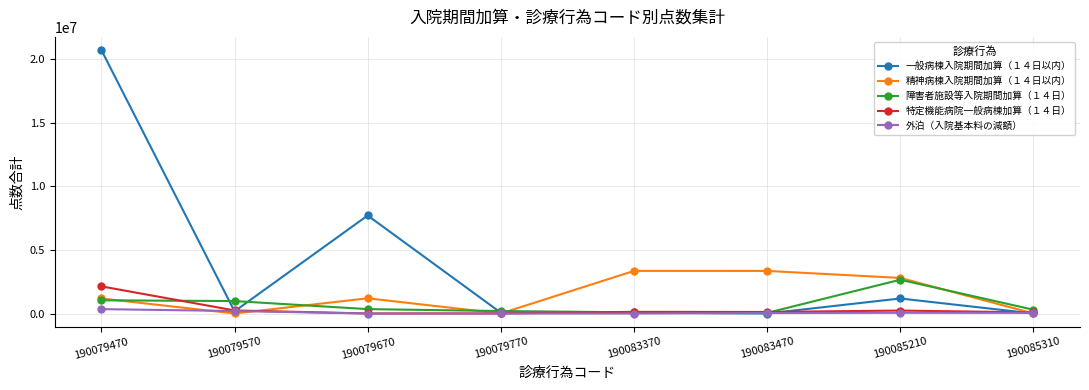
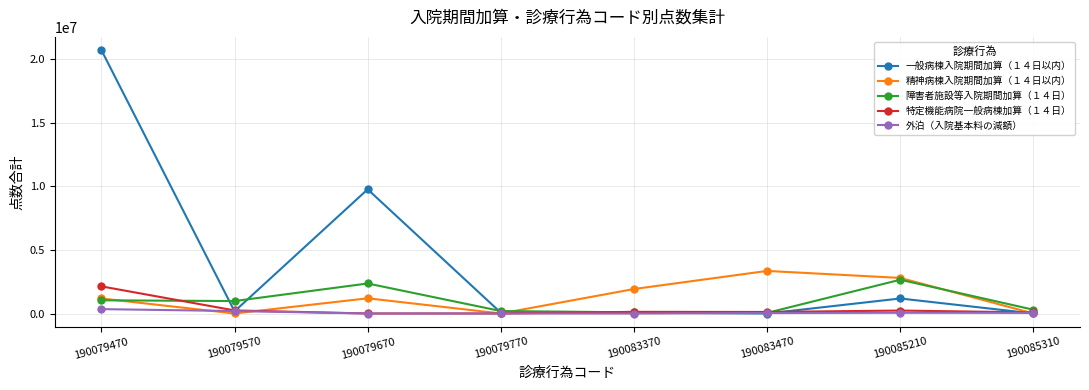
  {
    "一般病棟入院期間加算（１４日以内）": {
      "190079470": 20700000,
-     "190079670": 7700000,
+     "190079670": 9800000,
      "190085210": 1200000
    },
    "精神病棟入院期間加算（１４日以内）": {
      "190079670": 1200000,
-     "190083370": 3400000,
+     "190083370": 1900000,
      "190083470": 3400000
    },
    "障害者施設等入院期間加算（１４日）": {
      "190079570": 1000000,
-     "190079670": 300000,
+     "190079670": 2400000,
      "190085310": 300000
    },
    "特定機能病院一般病棟加算（１４日）": {
      "190079470": 2100000
    },
    "外泊（入院基本料の減額）": {
      "190079470": 300000
    }
  }
